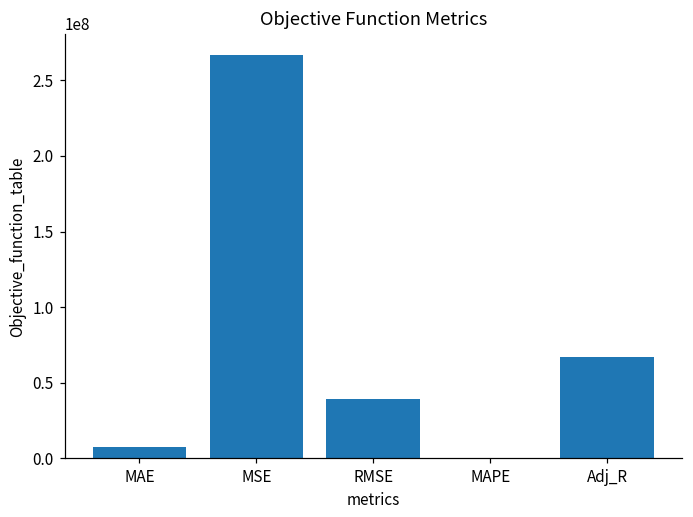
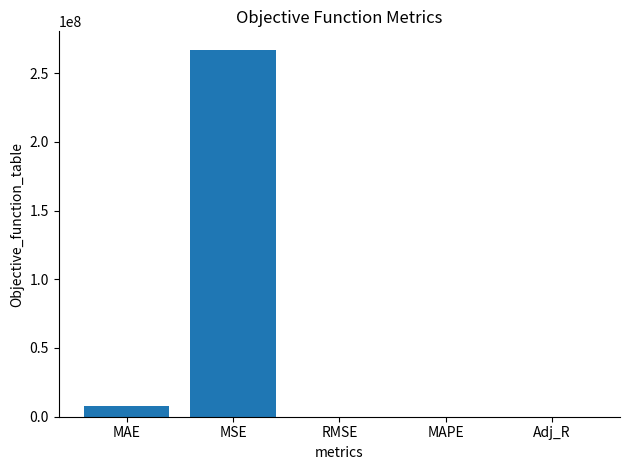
  {
    "MAE": 7000000,
    "MSE": 267000000,
-   "RMSE": 40000000,
-   "Adj_R": 67000000
+   "RMSE": 0,
+   "Adj_R": 0
  }
